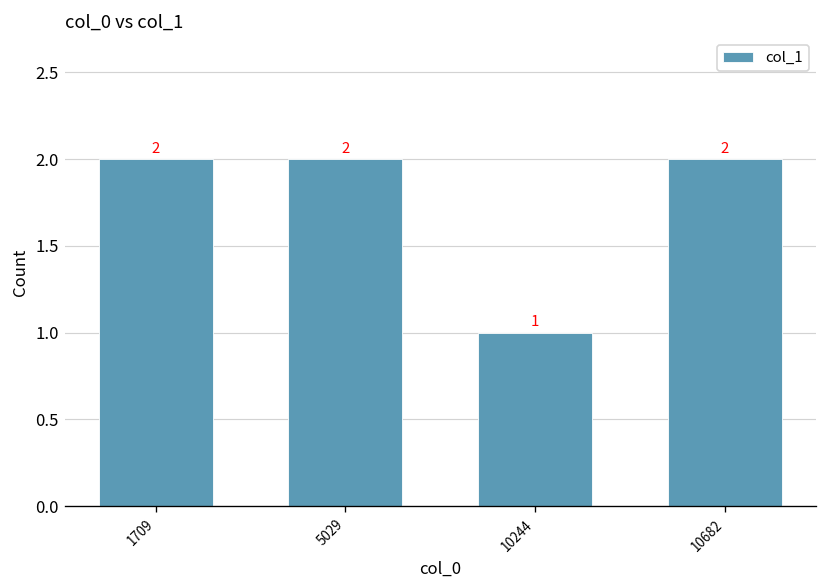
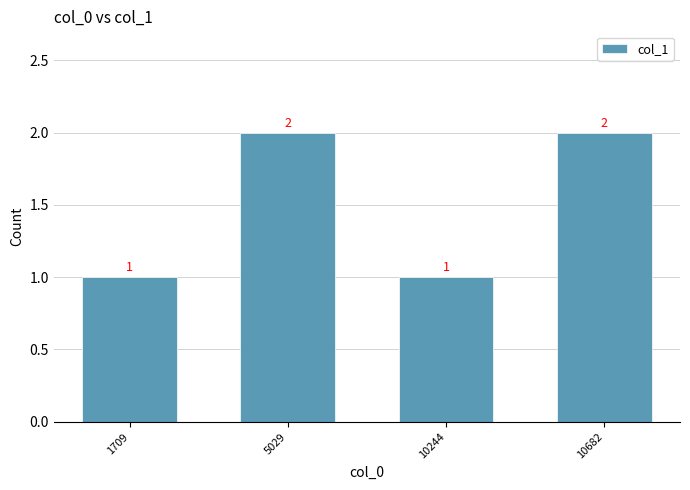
  {
-   "1709": 2,
+   "1709": 1,
    "5029": 2,
    "10244": 1,
    "10682": 2
  }
